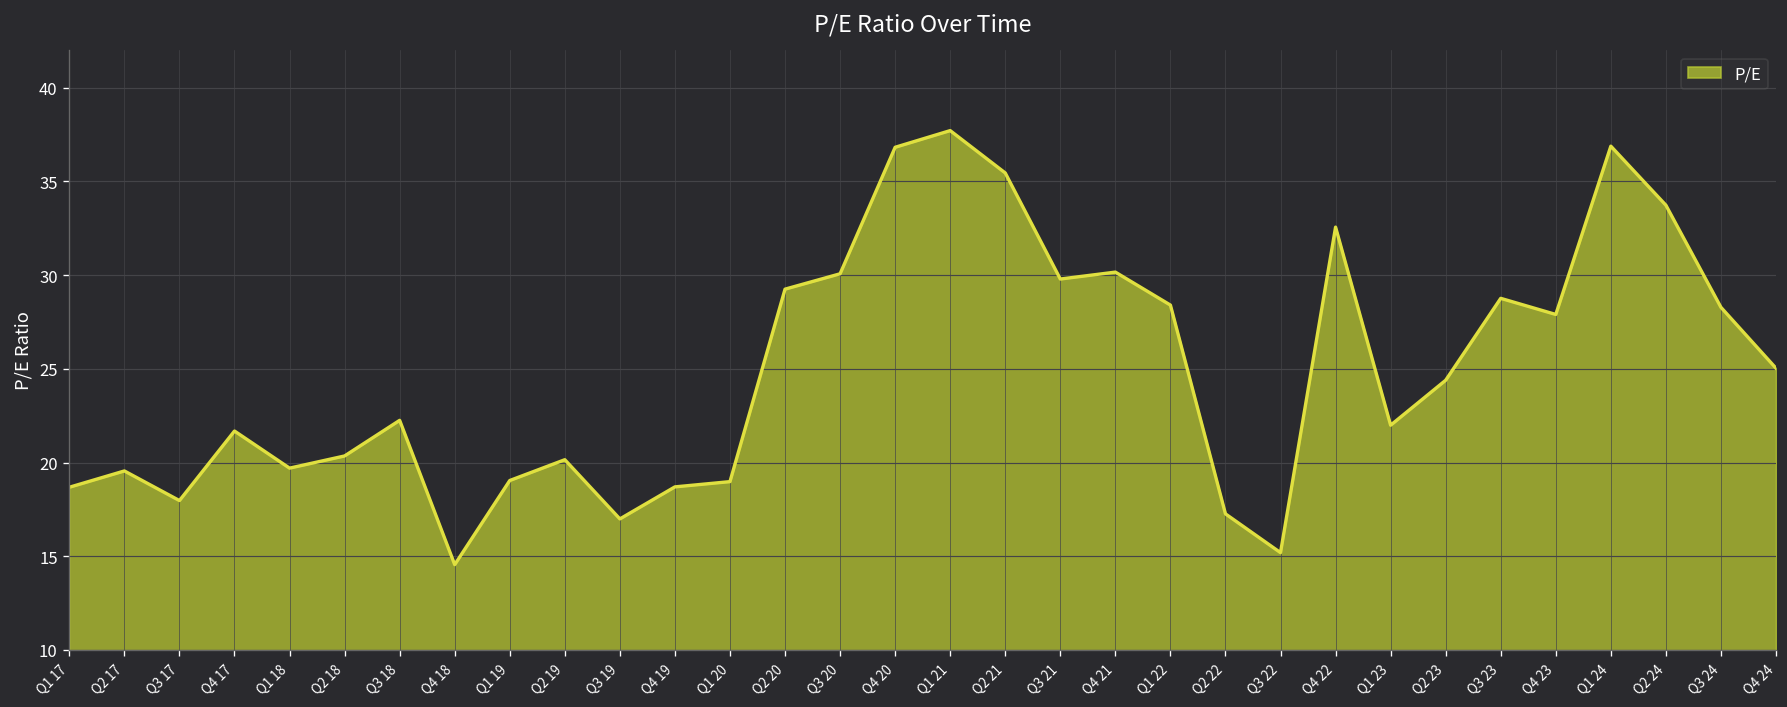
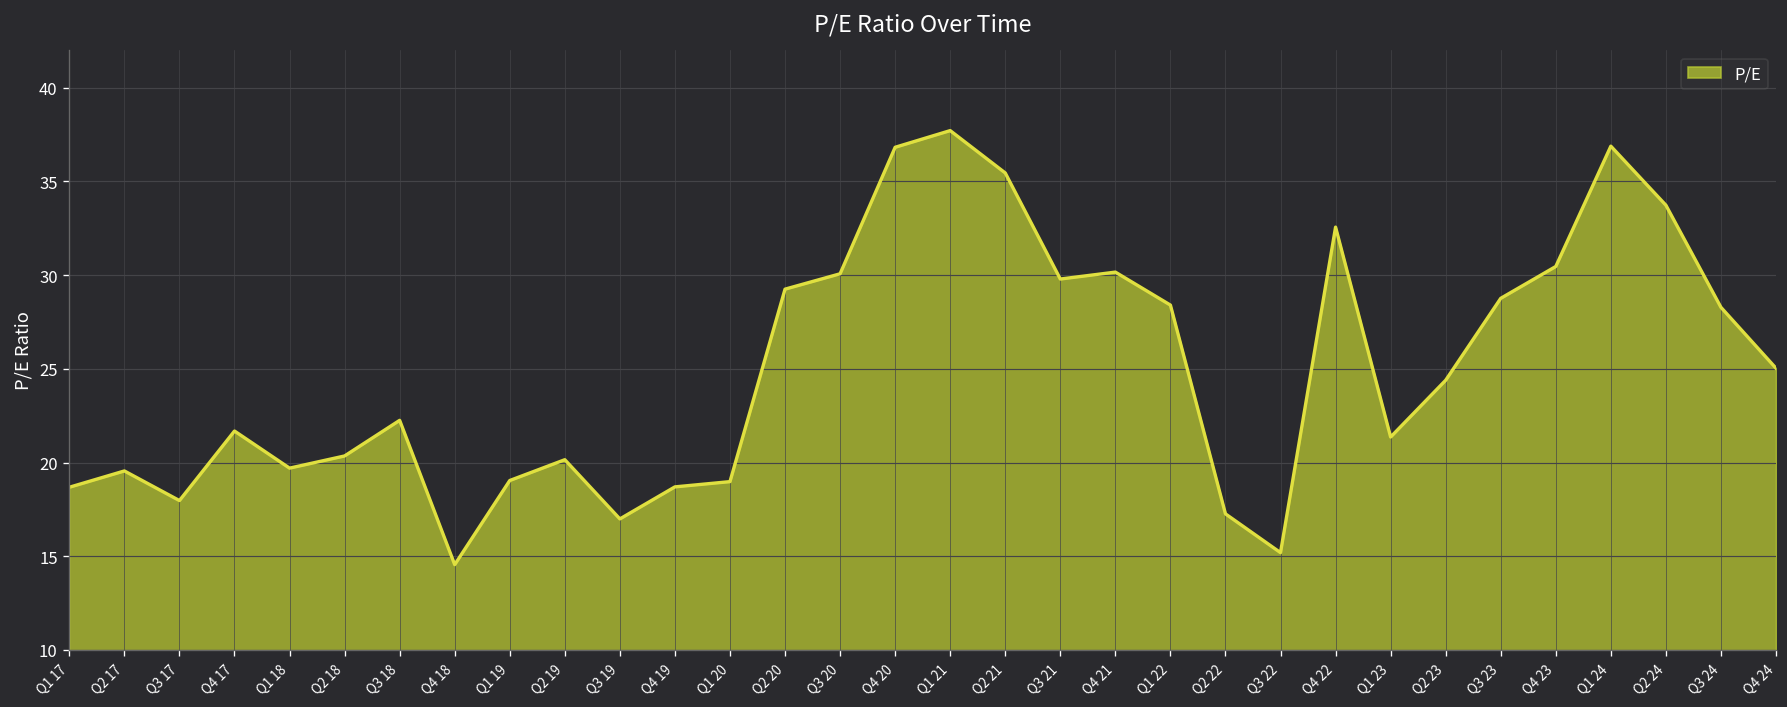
  {
    "Q1 17": 18.7,
    "Q2 17": 19.6,
    "Q3 17": 18.0,
    "Q4 17": 21.7,
    "Q1 18": 19.7,
    "Q2 18": 20.4,
    "Q3 18": 22.3,
    "Q4 18": 14.6,
    "Q1 19": 19.0,
    "Q2 19": 20.2,
    "Q3 19": 17.0,
    "Q4 19": 18.7,
    "Q1 20": 19.0,
    "Q2 20": 29.3,
    "Q3 20": 30.1,
    "Q4 20": 36.8,
    "Q1 21": 37.7,
    "Q2 21": 35.5,
    "Q3 21": 29.8,
    "Q4 21": 30.2,
    "Q1 22": 28.4,
    "Q2 22": 17.3,
    "Q3 22": 15.2,
    "Q4 22": 32.6,
-   "Q1 23": 22.0,
+   "Q1 23": 21.4,
    "Q2 23": 24.4,
    "Q3 23": 28.8,
-   "Q4 23": 27.9,
+   "Q4 23": 30.5,
    "Q1 24": 36.9,
    "Q2 24": 33.7,
    "Q3 24": 28.3,
    "Q4 24": 25.0
  }
